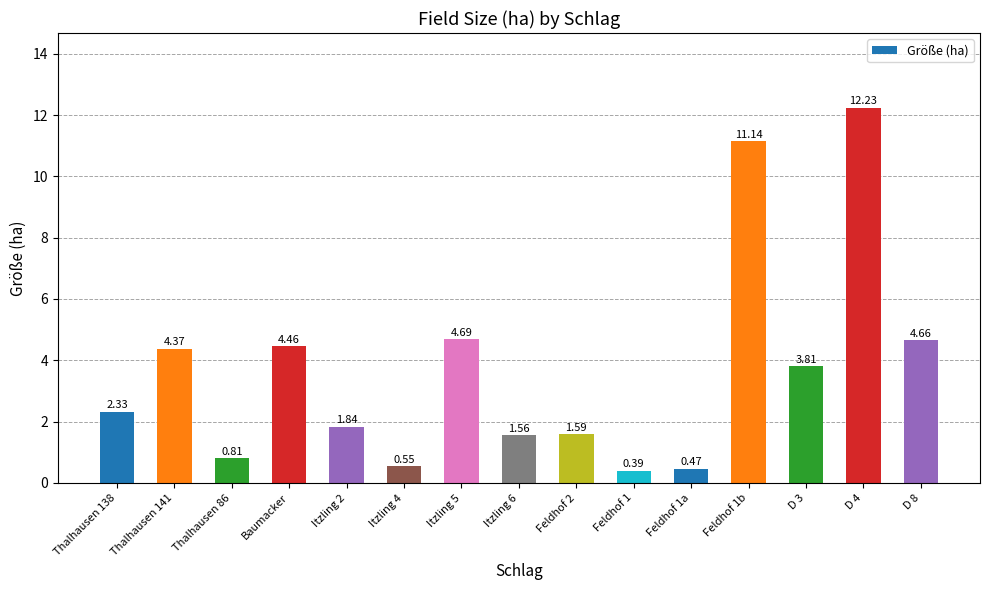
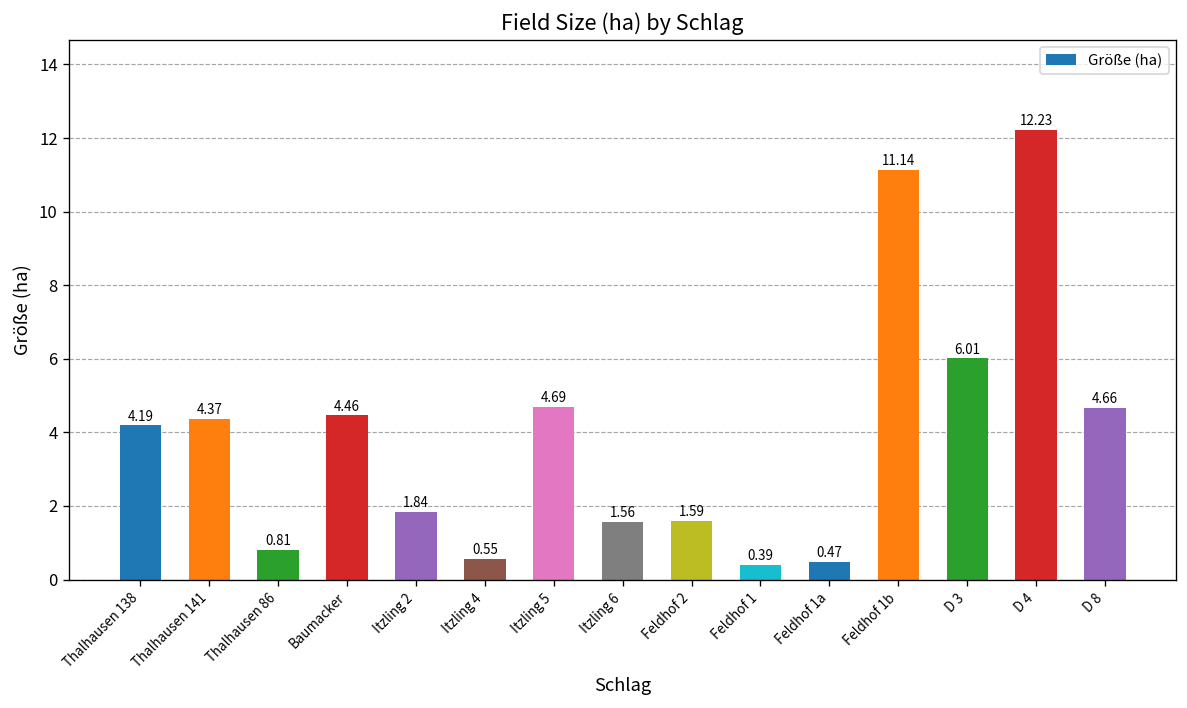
  {
-   "Thalhausen 138": 2.33,
+   "Thalhausen 138": 4.19,
    "Thalhausen 141": 4.37,
    "Thalhausen 86": 0.81,
    "Baumacker": 4.46,
    "Itzling 2": 1.84,
    "Itzling 4": 0.55,
    "Itzling 5": 4.69,
    "Itzling 6": 1.56,
    "Feldhof 2": 1.59,
    "Feldhof 1": 0.39,
    "Feldhof 1a": 0.47,
    "Feldhof 1b": 11.14,
-   "D 3": 3.81,
+   "D 3": 6.01,
    "D 4": 12.23,
    "D 8": 4.66
  }
